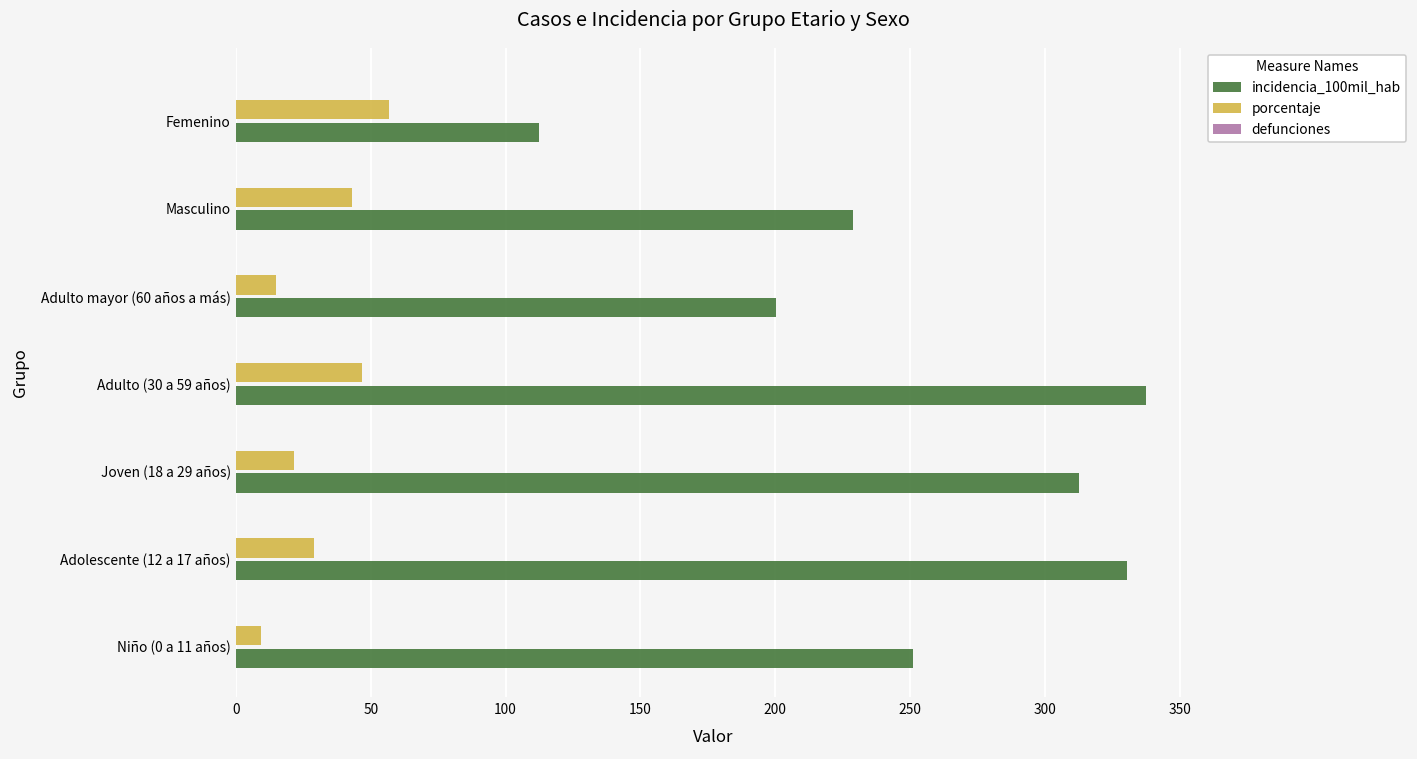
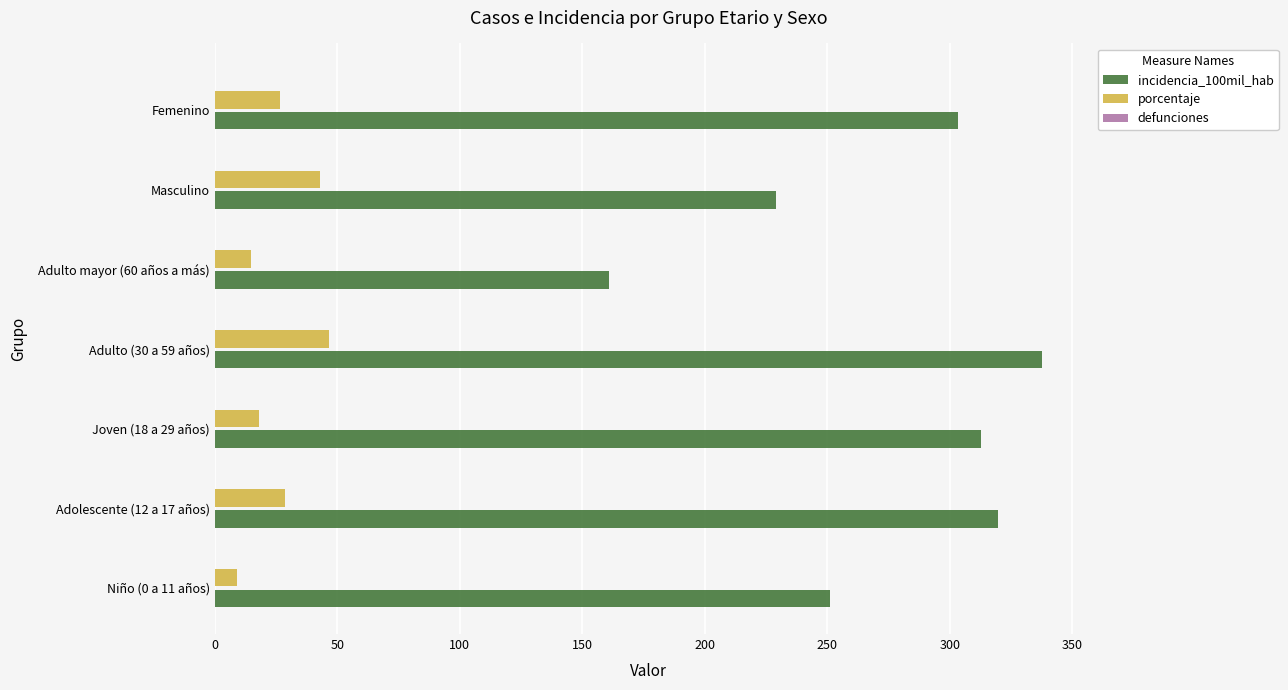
  {
    "incidencia_100mil_hab": {
-     "Femenino": 112,
+     "Femenino": 303,
      "Masculino": 229,
-     "Adulto mayor (60 años a más)": 200,
+     "Adulto mayor (60 años a más)": 161,
      "Adulto (30 a 59 años)": 337,
      "Joven (18 a 29 años)": 313,
-     "Adolescente (12 a 17 años)": 330,
+     "Adolescente (12 a 17 años)": 320,
      "Niño (0 a 11 años)": 251
    },
    "porcentaje": {
-     "Femenino": 57,
+     "Femenino": 27,
      "Masculino": 43,
      "Adulto mayor (60 años a más)": 15,
      "Adulto (30 a 59 años)": 47,
-     "Joven (18 a 29 años)": 22,
+     "Joven (18 a 29 años)": 18,
      "Adolescente (12 a 17 años)": 29,
      "Niño (0 a 11 años)": 9
    },
    "defunciones": {
      "Femenino": 0,
      "Masculino": 0,
      "Adulto mayor (60 años a más)": 0,
      "Adulto (30 a 59 años)": 0,
      "Joven (18 a 29 años)": 0,
      "Adolescente (12 a 17 años)": 0,
      "Niño (0 a 11 años)": 0
    }
  }
